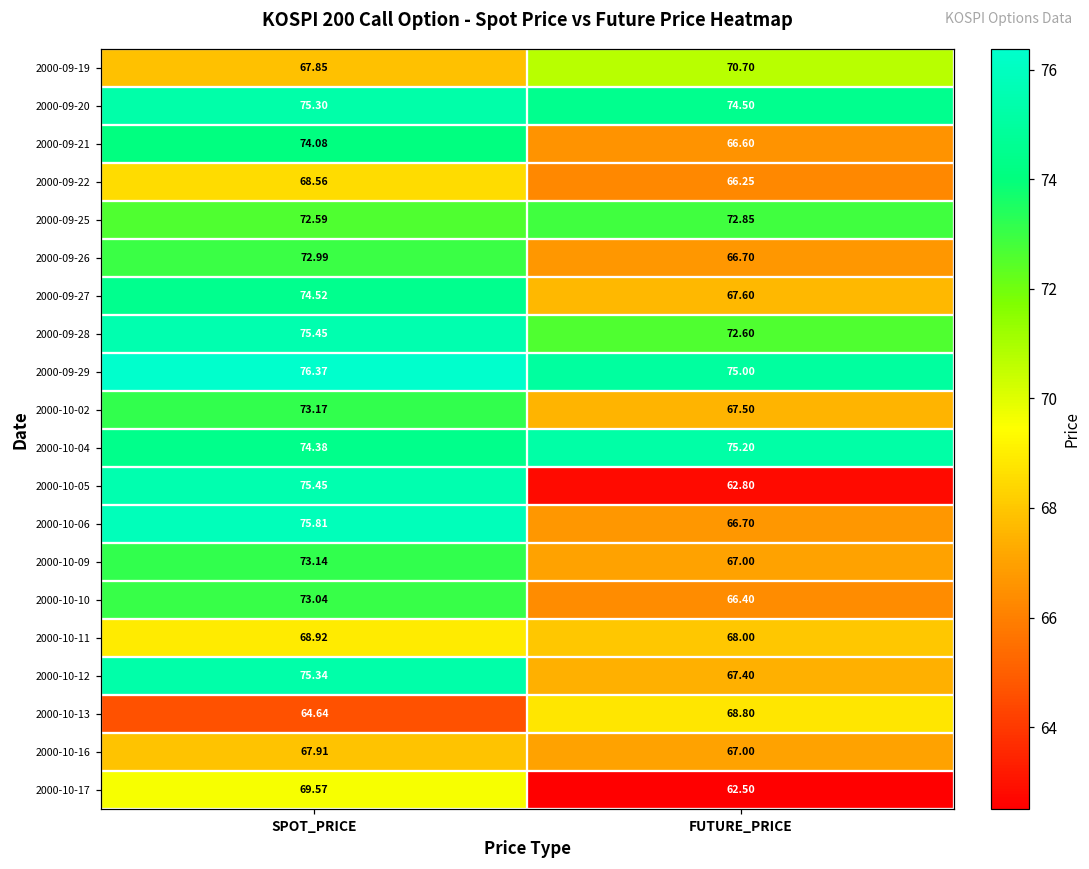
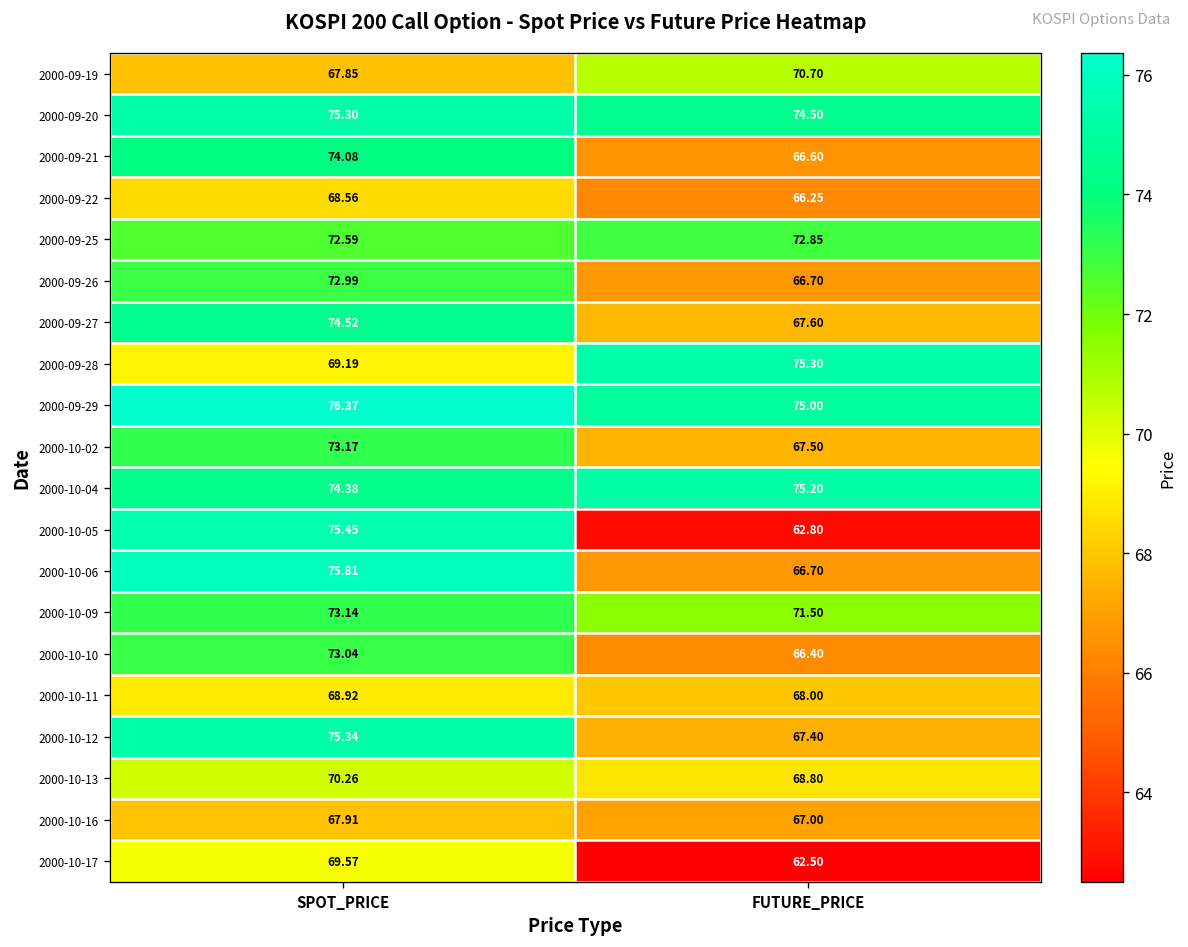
  {
    "2000-09-19": {
      "SPOT_PRICE": 67.85,
      "FUTURE_PRICE": 70.70
    },
    "2000-09-20": {
      "SPOT_PRICE": 75.30,
      "FUTURE_PRICE": 74.50
    },
    "2000-09-21": {
      "SPOT_PRICE": 74.08,
      "FUTURE_PRICE": 66.60
    },
    "2000-09-22": {
      "SPOT_PRICE": 68.56,
      "FUTURE_PRICE": 66.25
    },
    "2000-09-25": {
      "SPOT_PRICE": 72.59,
      "FUTURE_PRICE": 72.85
    },
    "2000-09-26": {
      "SPOT_PRICE": 72.99,
      "FUTURE_PRICE": 66.70
    },
    "2000-09-27": {
      "SPOT_PRICE": 74.52,
      "FUTURE_PRICE": 67.60
    },
    "2000-09-28": {
-     "SPOT_PRICE": 75.45,
-     "FUTURE_PRICE": 72.60
+     "SPOT_PRICE": 69.19,
+     "FUTURE_PRICE": 75.30
    },
    "2000-09-29": {
      "SPOT_PRICE": 76.37,
      "FUTURE_PRICE": 75.00
    },
    "2000-10-02": {
      "SPOT_PRICE": 73.17,
      "FUTURE_PRICE": 67.50
    },
    "2000-10-04": {
      "SPOT_PRICE": 74.38,
      "FUTURE_PRICE": 75.20
    },
    "2000-10-05": {
      "SPOT_PRICE": 75.45,
      "FUTURE_PRICE": 62.80
    },
    "2000-10-06": {
      "SPOT_PRICE": 75.81,
      "FUTURE_PRICE": 66.70
    },
    "2000-10-09": {
      "SPOT_PRICE": 73.14,
-     "FUTURE_PRICE": 67.00
+     "FUTURE_PRICE": 71.50
    },
    "2000-10-10": {
      "SPOT_PRICE": 73.04,
      "FUTURE_PRICE": 66.40
    },
    "2000-10-11": {
      "SPOT_PRICE": 68.92,
      "FUTURE_PRICE": 68.00
    },
    "2000-10-12": {
      "SPOT_PRICE": 75.34,
      "FUTURE_PRICE": 67.40
    },
    "2000-10-13": {
-     "SPOT_PRICE": 64.64,
+     "SPOT_PRICE": 70.26,
      "FUTURE_PRICE": 68.80
    },
    "2000-10-16": {
      "SPOT_PRICE": 67.91,
      "FUTURE_PRICE": 67.00
    },
    "2000-10-17": {
      "SPOT_PRICE": 69.57,
      "FUTURE_PRICE": 62.50
    }
  }
